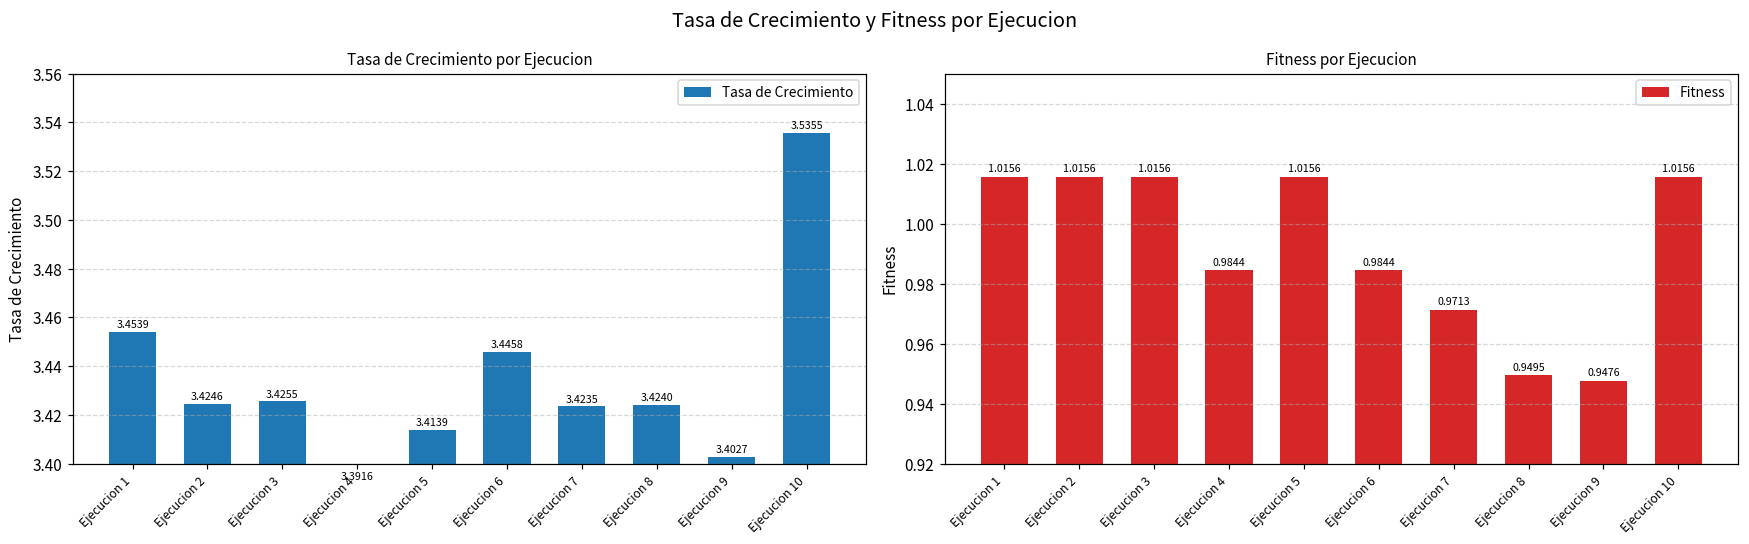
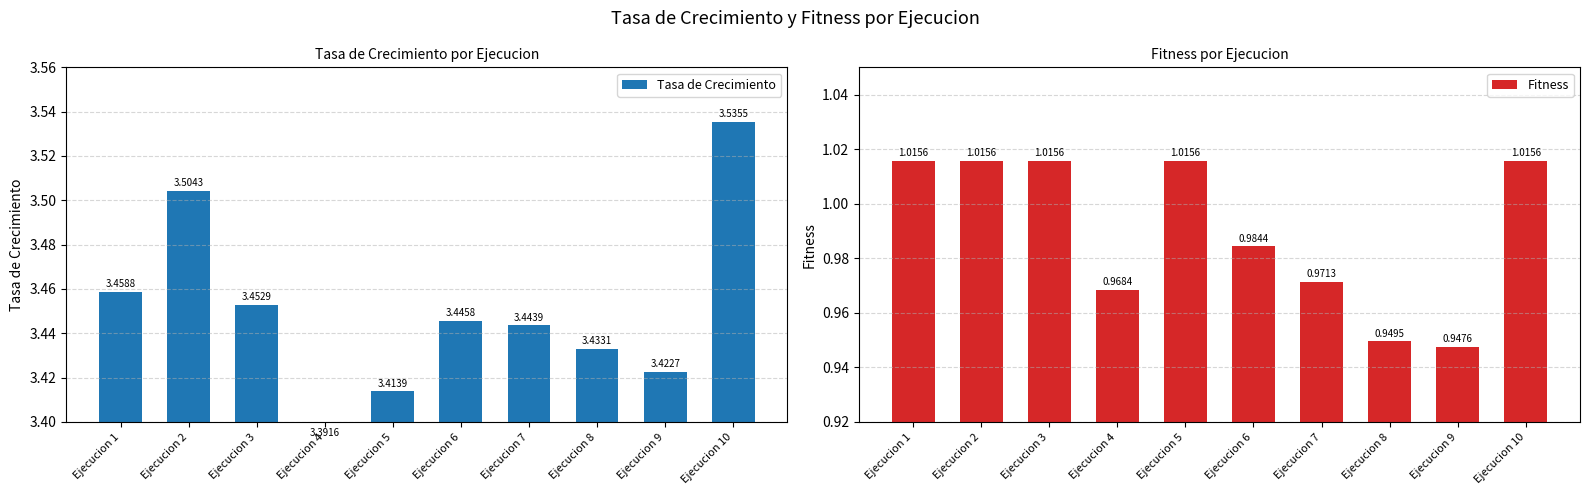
  {
    "Tasa de Crecimiento por Ejecucion": {
-     "Ejecucion 1": 3.4539,
-     "Ejecucion 2": 3.4246,
-     "Ejecucion 3": 3.4255,
+     "Ejecucion 1": 3.4588,
+     "Ejecucion 2": 3.5043,
+     "Ejecucion 3": 3.4529,
      "Ejecucion 5": 3.4139,
      "Ejecucion 6": 3.4458,
-     "Ejecucion 7": 3.4235,
-     "Ejecucion 8": 3.4240,
-     "Ejecucion 9": 3.4027,
+     "Ejecucion 7": 3.4439,
+     "Ejecucion 8": 3.4331,
+     "Ejecucion 9": 3.4227,
      "Ejecucion 10": 3.5355
    },
    "Fitness por Ejecucion": {
      "Ejecucion 1": 1.0156,
      "Ejecucion 2": 1.0156,
      "Ejecucion 3": 1.0156,
-     "Ejecucion 4": 0.9844,
+     "Ejecucion 4": 0.9684,
      "Ejecucion 5": 1.0156,
      "Ejecucion 6": 0.9844,
      "Ejecucion 7": 0.9713,
      "Ejecucion 8": 0.9495,
      "Ejecucion 9": 0.9476,
      "Ejecucion 10": 1.0156
    }
  }
